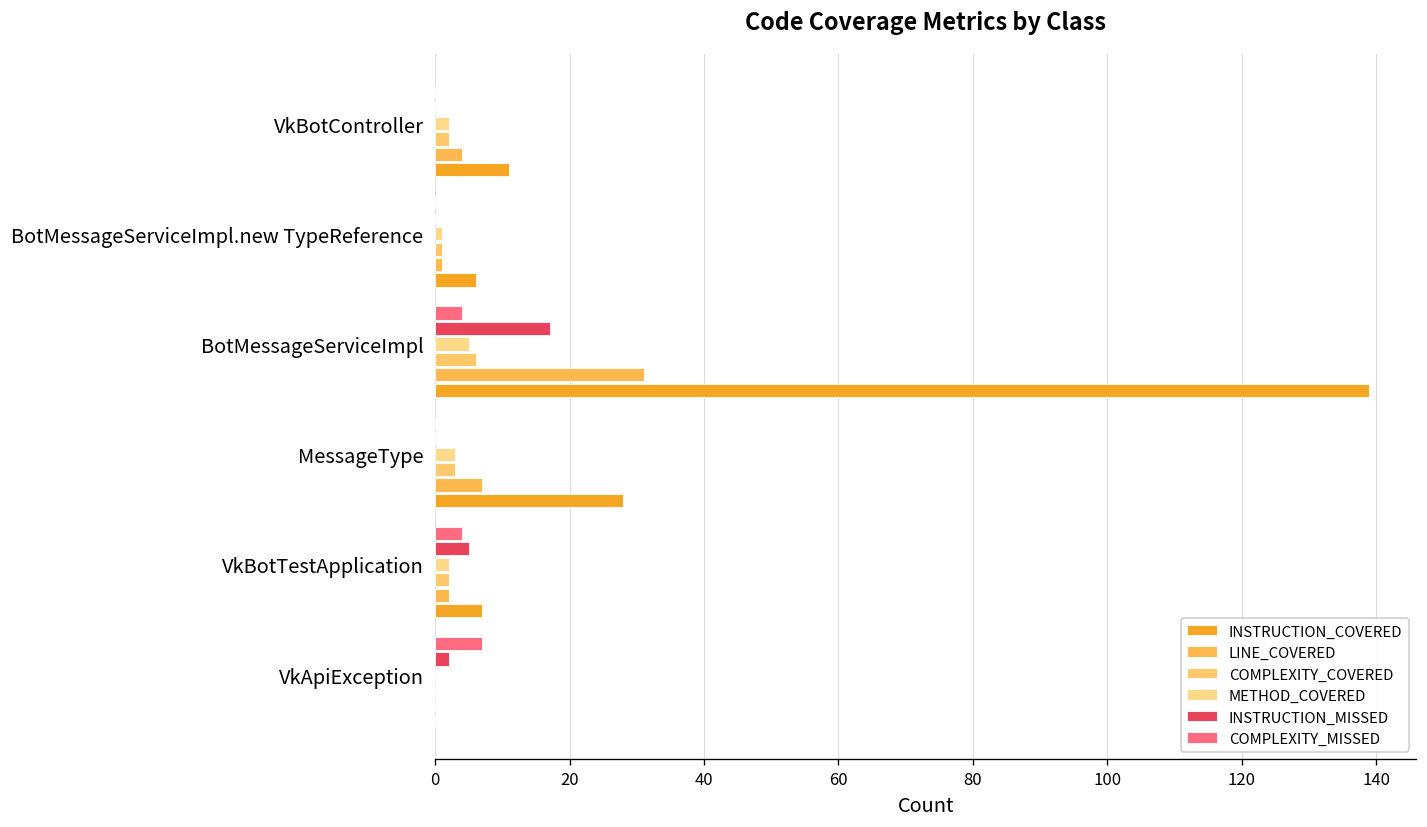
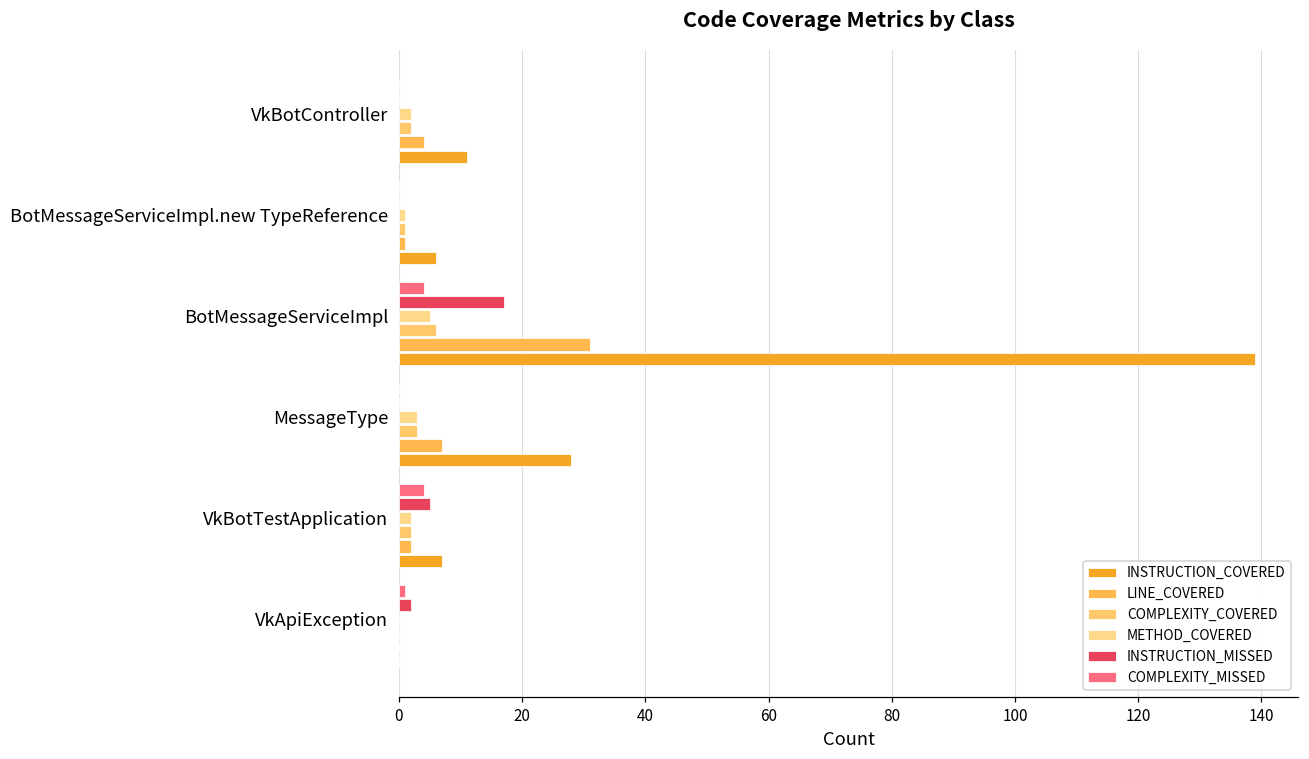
  {
    "INSTRUCTION_MISSED": {
      "VkBotController": 0,
      "BotMessageServiceImpl.new TypeReference": 0,
      "BotMessageServiceImpl": 17,
      "MessageType": 0,
      "VkBotTestApplication": 5,
      "VkApiException": 2
    },
    "COMPLEXITY_MISSED": {
      "VkBotController": 0,
      "BotMessageServiceImpl.new TypeReference": 0,
      "BotMessageServiceImpl": 4,
      "MessageType": 0,
      "VkBotTestApplication": 4,
-     "VkApiException": 7
+     "VkApiException": 1
    }
  }
